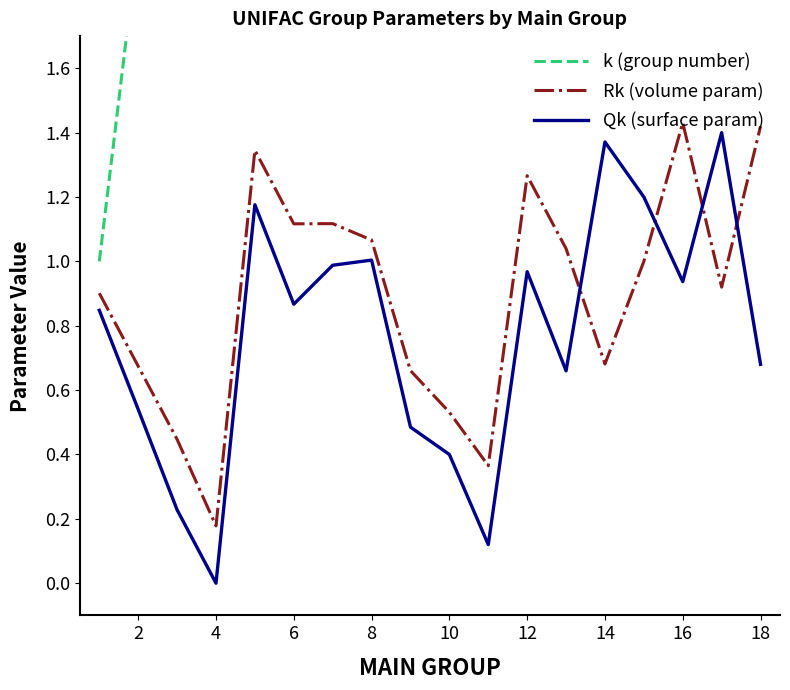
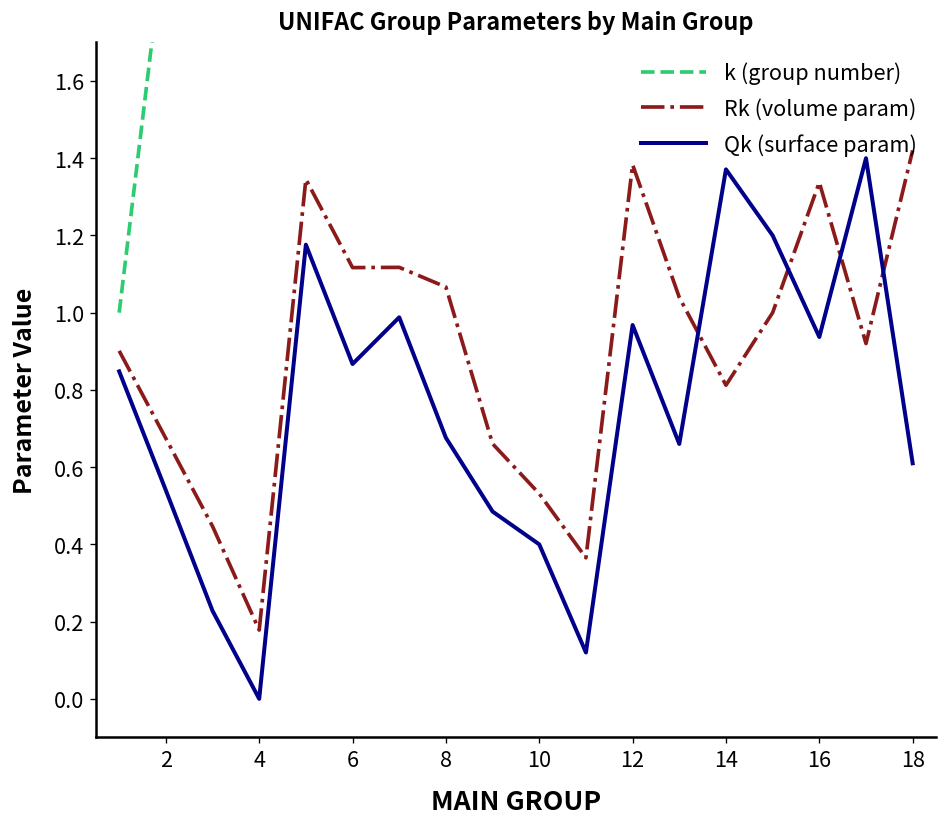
  {
    "Rk (volume param)": {
      "2": 0.67,
      "4": 0.18,
      "6": 1.12,
      "8": 1.07,
      "10": 0.53,
-     "12": 1.27,
-     "14": 0.68,
-     "16": 1.43,
+     "12": 1.38,
+     "14": 0.81,
+     "16": 1.34,
      "18": 1.42
    },
    "Qk (surface param)": {
      "2": 0.54,
      "4": 0.00,
      "6": 0.87,
-     "8": 1.00,
+     "8": 0.68,
      "10": 0.40,
      "12": 0.97,
      "14": 1.37,
      "16": 0.94,
-     "18": 0.68
+     "18": 0.61
    }
  }
